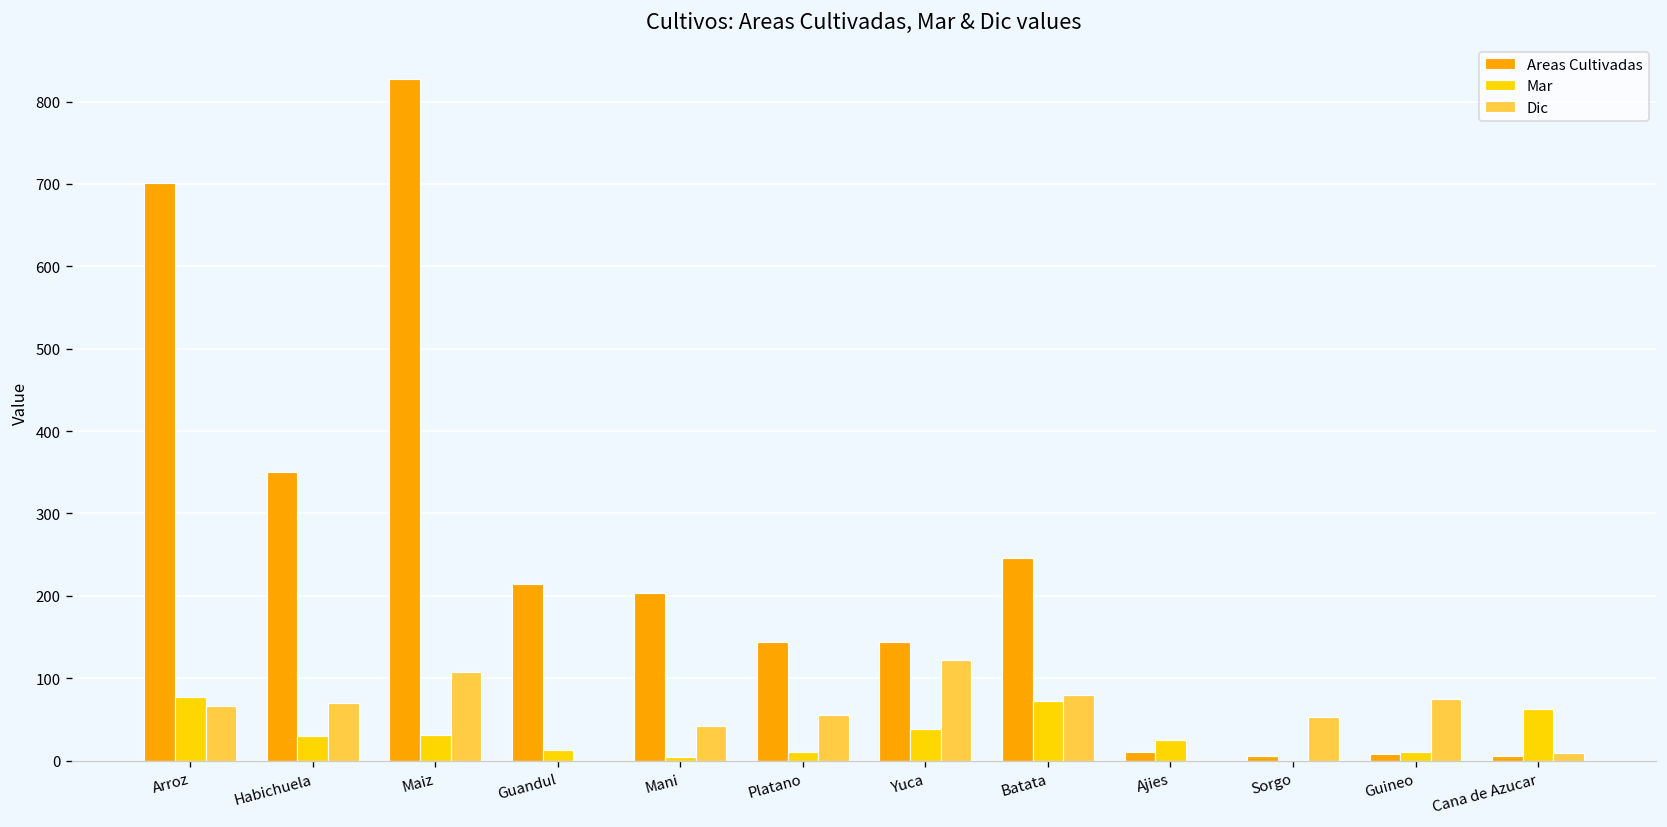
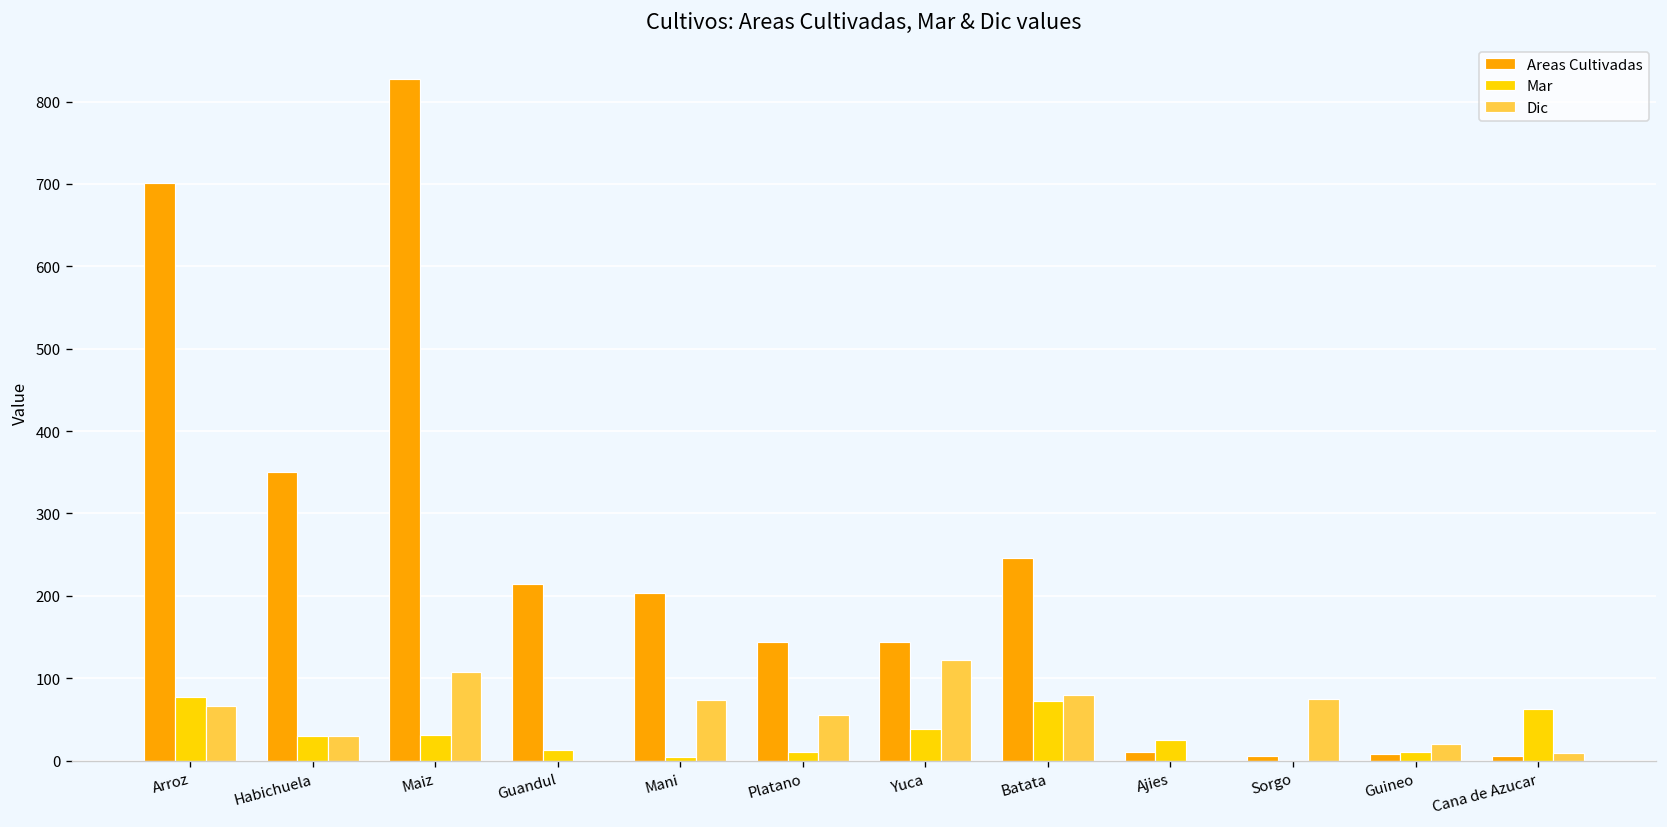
  {
    "Dic": {
      "Arroz": 70,
-     "Habichuela": 70,
+     "Habichuela": 30,
      "Maiz": 110,
      "Guandul": 0,
-     "Mani": 40,
+     "Mani": 70,
      "Platano": 60,
      "Yuca": 120,
      "Batata": 80,
      "Ajies": 0,
-     "Sorgo": 50,
-     "Guineo": 70,
+     "Sorgo": 70,
+     "Guineo": 20,
      "Cana de Azucar": 10
    }
  }
